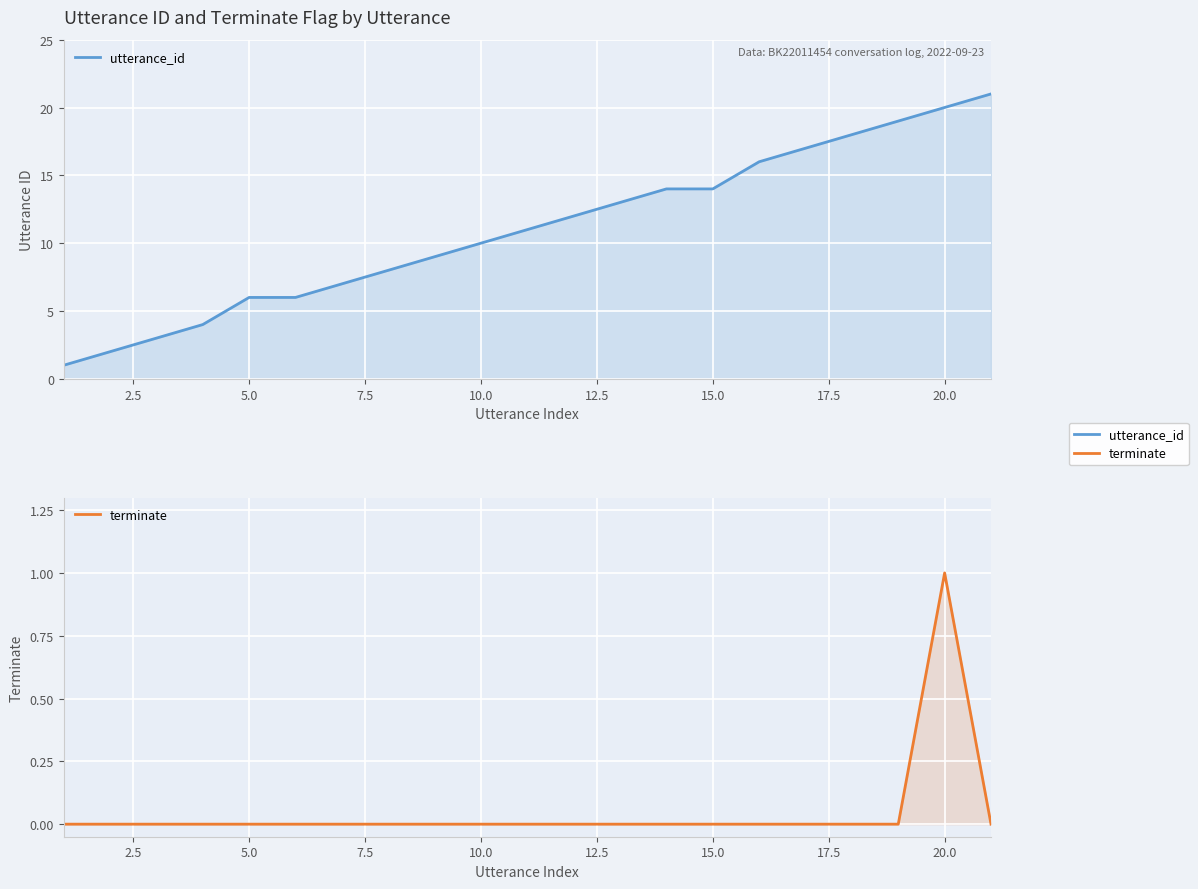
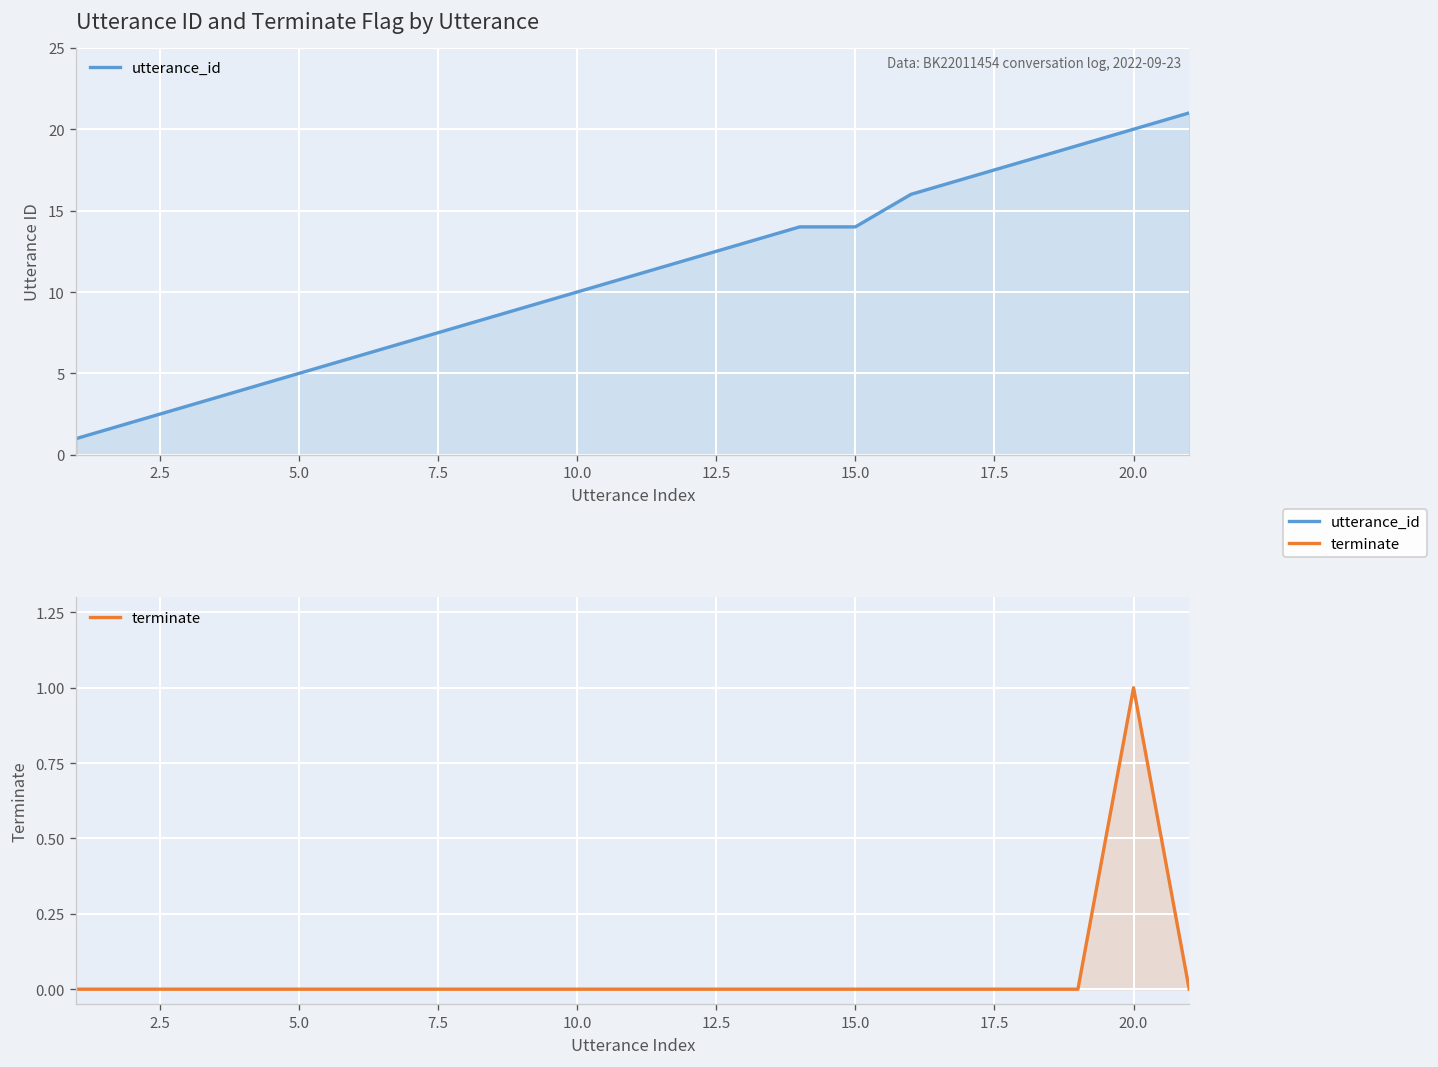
  {
    "Utterance ID and Terminate Flag by Utterance": {
-     "5.0": 6,
+     "5.0": 5,
      "10.0": 10,
      "15.0": 14,
      "20.0": 20
    }
  }
